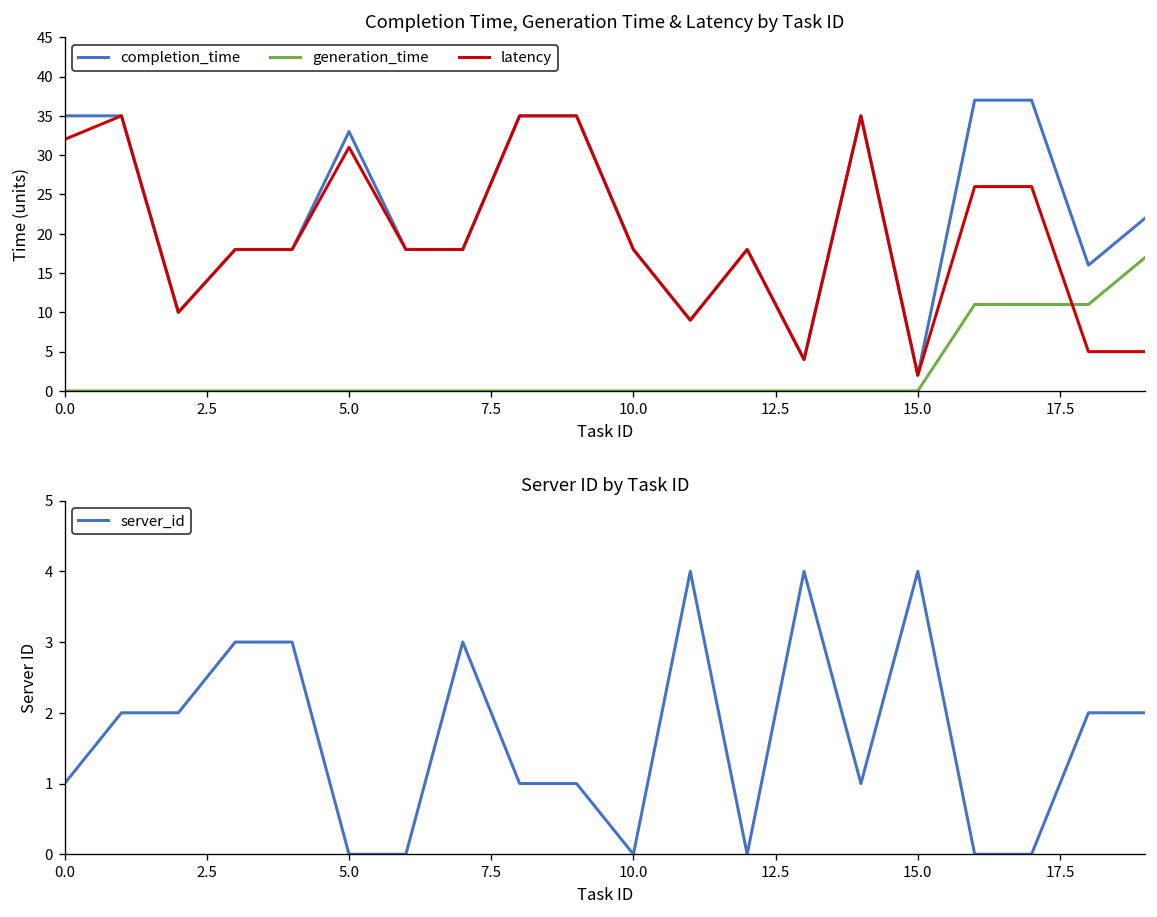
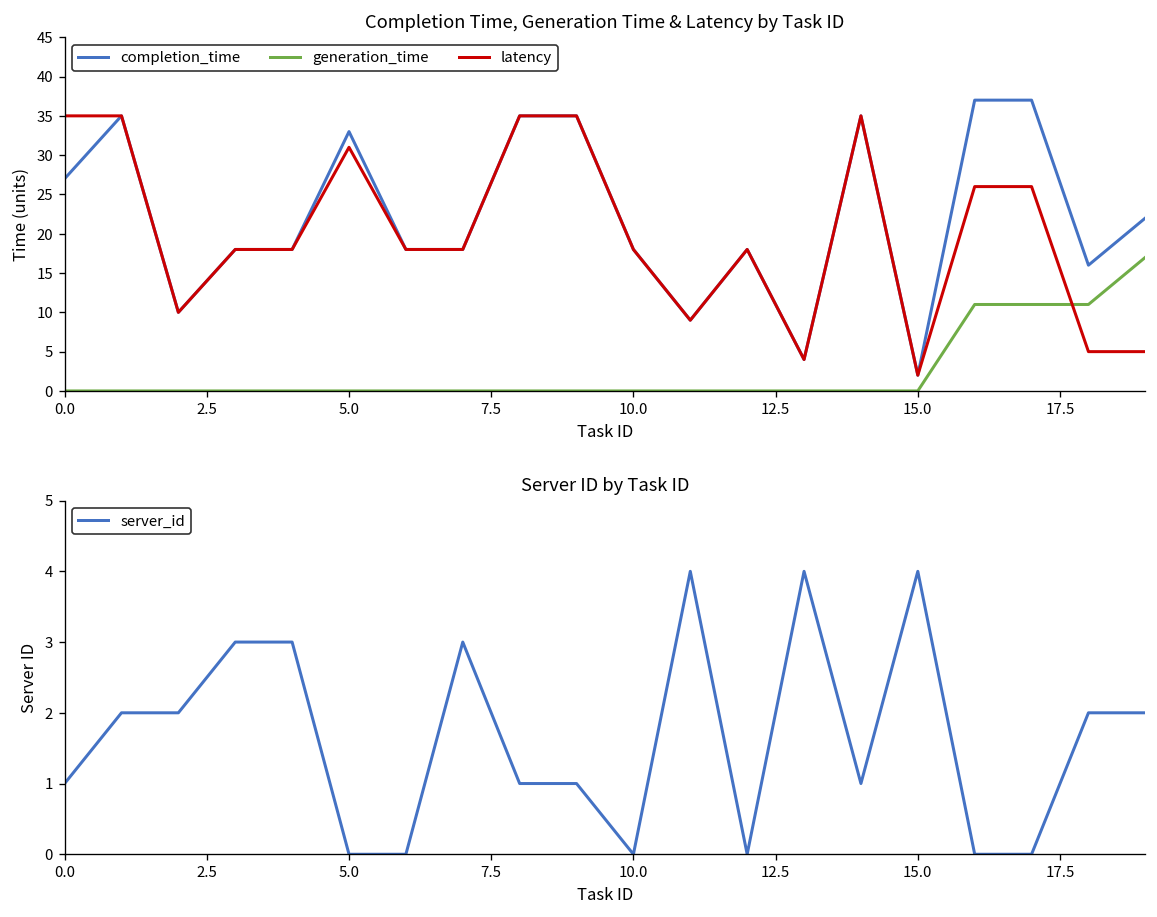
  {
    "Completion Time, Generation Time & Latency by Task ID": {
      "completion_time": {
-       "0.0": 35,
+       "0.0": 27,
        "5.0": 33
      },
      "generation_time": {
        "0.0": 0,
        "5.0": 0,
        "10.0": 0,
        "15.0": 0
      },
      "latency": {
-       "0.0": 32,
+       "0.0": 35,
        "5.0": 31
      }
    },
    "Server ID by Task ID": {
      "0.0": 1.0,
      "5.0": 0.0,
      "10.0": 0.0,
      "15.0": 4.0
    }
  }
